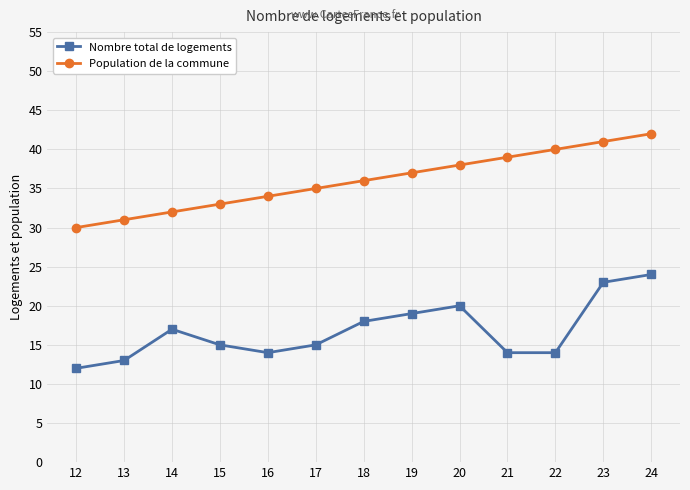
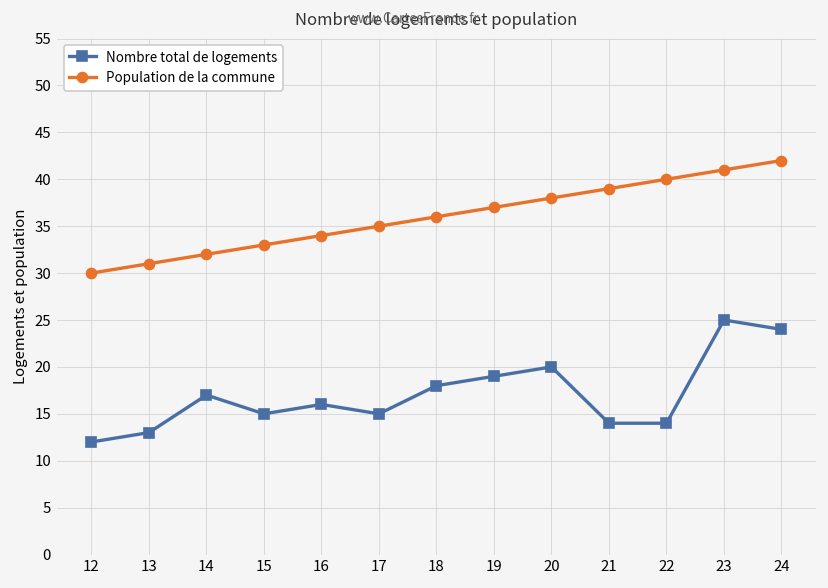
  {
    "Nombre total de logements": {
      "12": 12,
      "13": 13,
      "14": 17,
      "15": 15,
-     "16": 14,
+     "16": 16,
      "17": 15,
      "18": 18,
      "19": 19,
      "20": 20,
      "21": 14,
      "22": 14,
-     "23": 23,
+     "23": 25,
      "24": 24
    },
    "Population de la commune": {
      "12": 30,
      "13": 31,
      "14": 32,
      "15": 33,
      "16": 34,
      "17": 35,
      "18": 36,
      "19": 37,
      "20": 38,
      "21": 39,
      "22": 40,
      "23": 41,
      "24": 42
    }
  }
